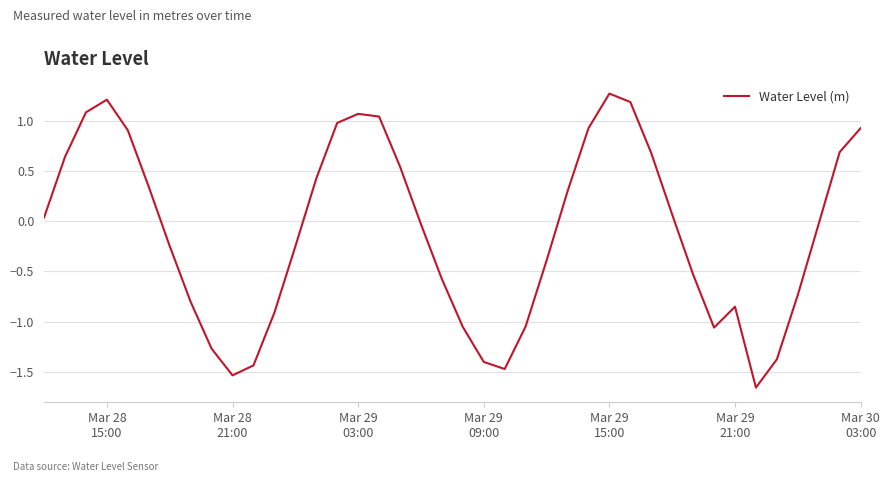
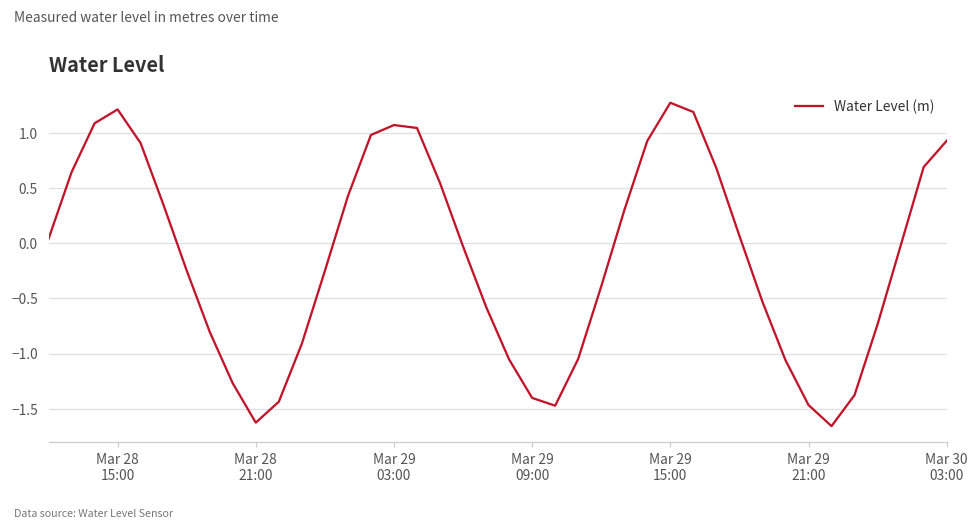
  {
    "Mar 28 15:00": 1.21,
-   "Mar 28 21:00": -1.53,
+   "Mar 28 21:00": -1.63,
    "Mar 29 03:00": 1.07,
    "Mar 29 09:00": -1.40,
    "Mar 29 15:00": 1.27,
-   "Mar 29 21:00": -0.85,
+   "Mar 29 21:00": -1.47,
    "Mar 30 03:00": 0.93
  }
